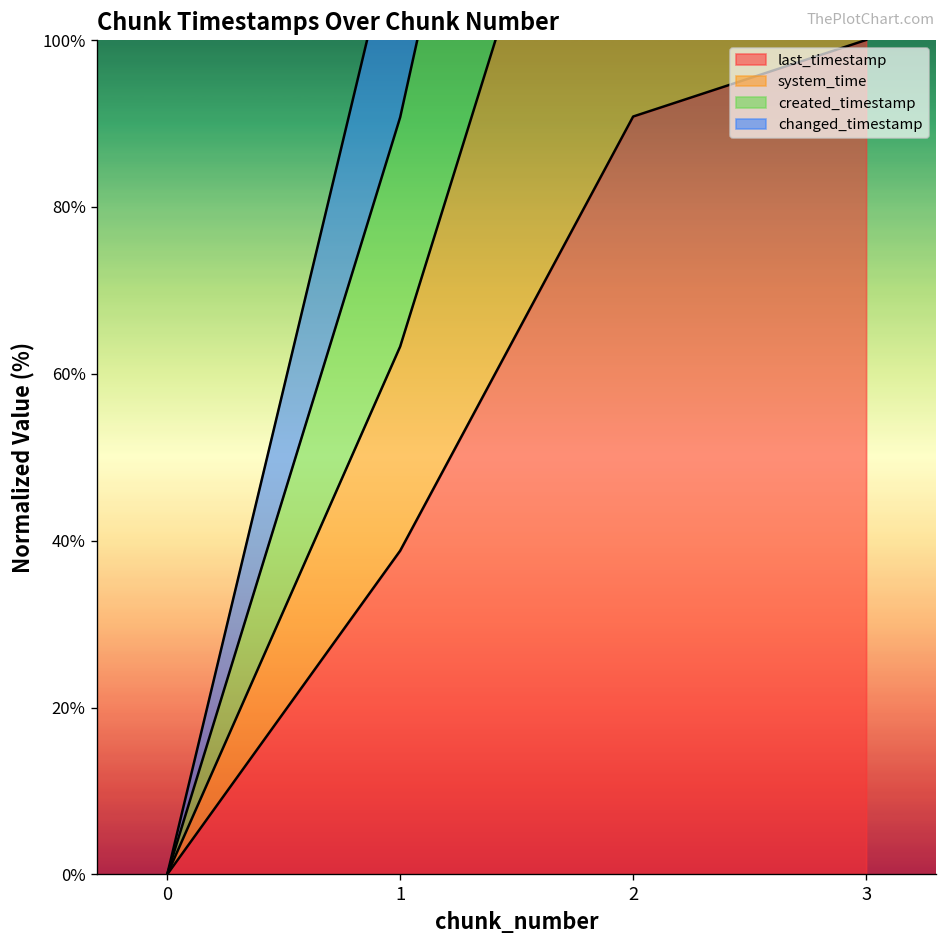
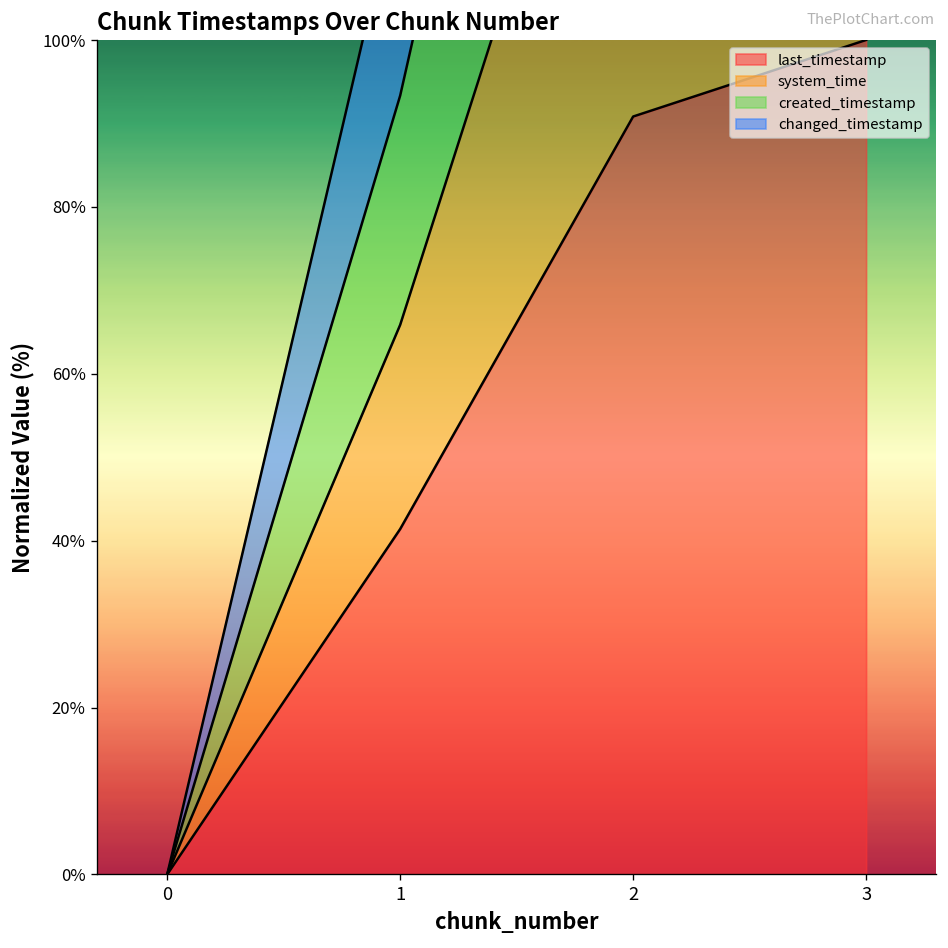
  {
    "last_timestamp": {
-     "1": "39%",
+     "1": "41%",
      "2": "91%",
      "3": "100%"
    },
    "system_time": {
      "1": "24%"
    },
    "created_timestamp": {
      "1": "27%"
    }
  }
